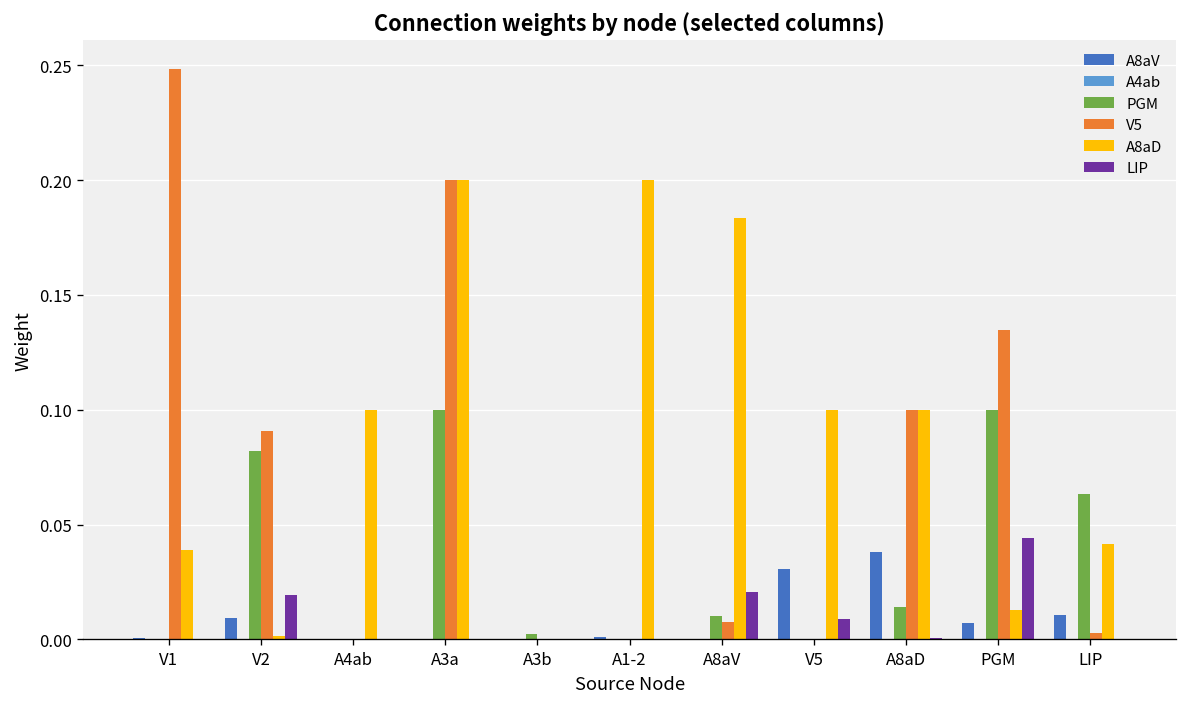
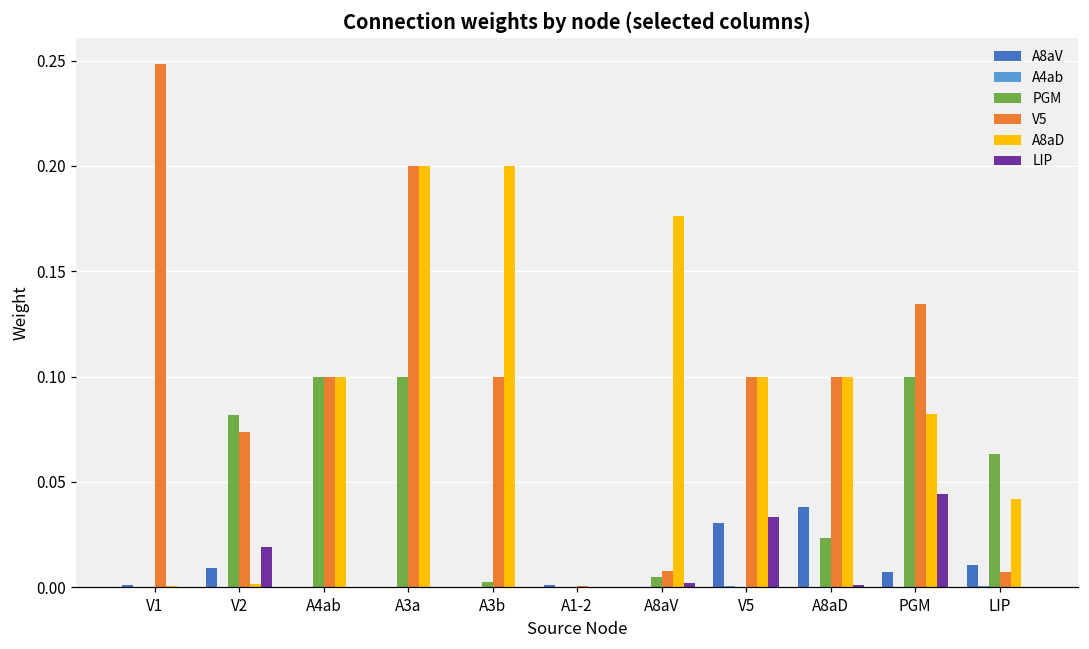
  {
    "PGM": {
      "V2": 0.082,
-     "A4ab": 0.0,
+     "A4ab": 0.1,
      "A3a": 0.100,
      "A3b": 0.002,
-     "A8aV": 0.010,
-     "A8aD": 0.014,
+     "A8aV": 0.005,
+     "A8aD": 0.023,
      "PGM": 0.100,
      "LIP": 0.063
    },
    "V5": {
      "V1": 0.248,
-     "V2": 0.091,
-     "A4ab": 0.0,
+     "V2": 0.074,
+     "A4ab": 0.1,
      "A3a": 0.200,
-     "A3b": 0.0,
+     "A3b": 0.1,
      "A8aV": 0.008,
-     "V5": 0.0,
+     "V5": 0.1,
      "A8aD": 0.100,
      "PGM": 0.135,
-     "LIP": 0.003
+     "LIP": 0.007
    },
    "A8aD": {
-     "V1": 0.039,
+     "V1": 0.000,
      "V2": 0.001,
      "A4ab": 0.100,
      "A3a": 0.200,
-     "A3b": 0.0,
-     "A1-2": 0.2,
-     "A8aV": 0.183,
+     "A3b": 0.2,
+     "A1-2": 0.0,
+     "A8aV": 0.176,
      "V5": 0.100,
      "A8aD": 0.100,
-     "PGM": 0.013,
+     "PGM": 0.082,
      "LIP": 0.042
    },
    "LIP": {
      "V2": 0.019,
      "A4ab": 0.000,
      "A3a": 0.000,
      "A3b": 0.000,
      "A1-2": 0.000,
-     "A8aV": 0.020,
-     "V5": 0.009,
+     "A8aV": 0.002,
+     "V5": 0.033,
      "PGM": 0.044,
      "LIP": 0.000
    }
  }
